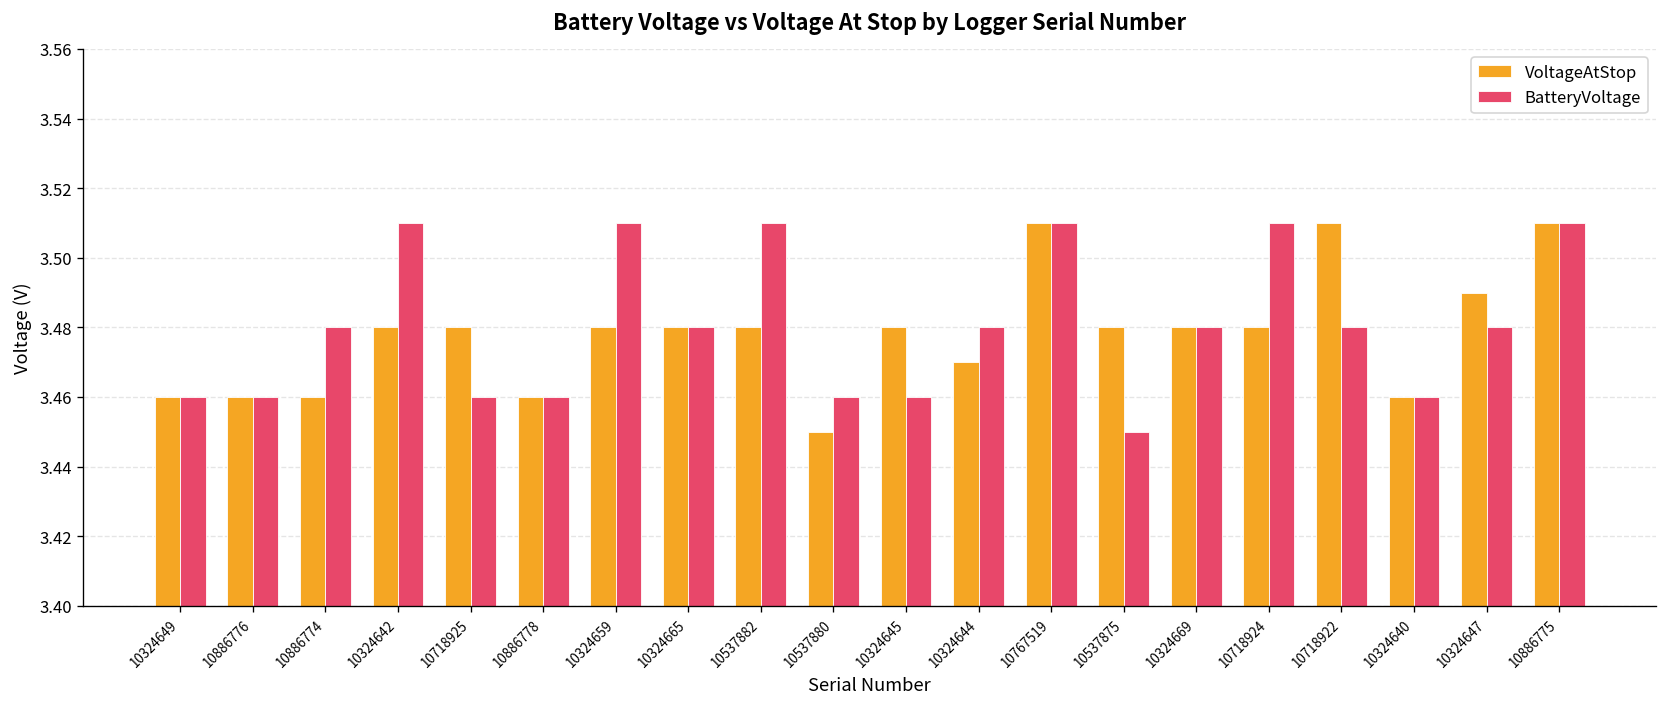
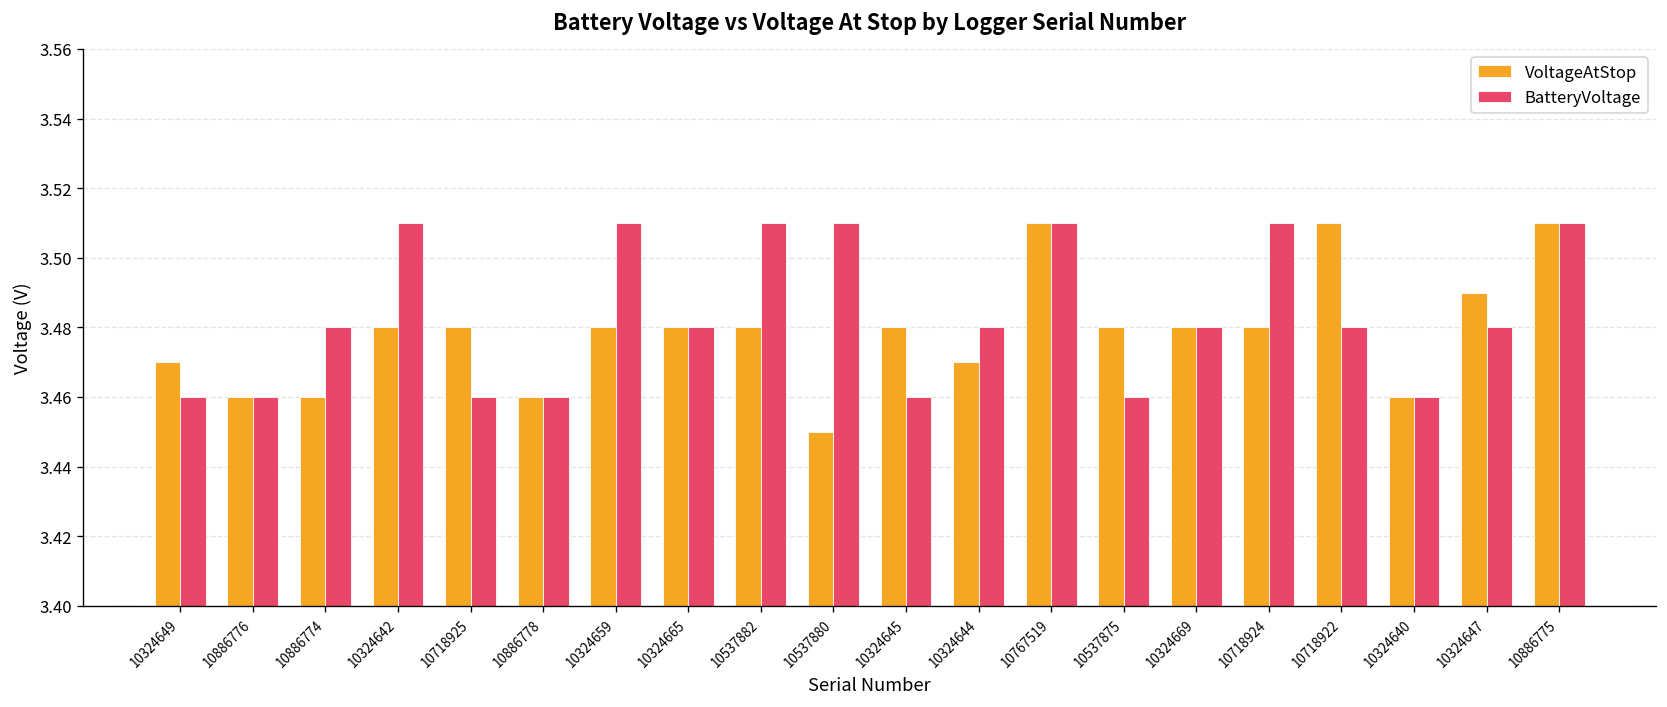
  {
    "VoltageAtStop": {
-     "10324649": 3.46,
+     "10324649": 3.47,
      "10886776": 3.46,
      "10886774": 3.46,
      "10324642": 3.48,
      "10718925": 3.48,
      "10886778": 3.46,
      "10324659": 3.48,
      "10324665": 3.48,
      "10537882": 3.48,
      "10537880": 3.45,
      "10324645": 3.48,
      "10324644": 3.47,
      "10767519": 3.51,
      "10537875": 3.48,
      "10324669": 3.48,
      "10718924": 3.48,
      "10718922": 3.51,
      "10324640": 3.46,
      "10324647": 3.49,
      "10886775": 3.51
    },
    "BatteryVoltage": {
      "10324649": 3.46,
      "10886776": 3.46,
      "10886774": 3.48,
      "10324642": 3.51,
      "10718925": 3.46,
      "10886778": 3.46,
      "10324659": 3.51,
      "10324665": 3.48,
      "10537882": 3.51,
-     "10537880": 3.46,
+     "10537880": 3.51,
      "10324645": 3.46,
      "10324644": 3.48,
      "10767519": 3.51,
-     "10537875": 3.45,
+     "10537875": 3.46,
      "10324669": 3.48,
      "10718924": 3.51,
      "10718922": 3.48,
      "10324640": 3.46,
      "10324647": 3.48,
      "10886775": 3.51
    }
  }
